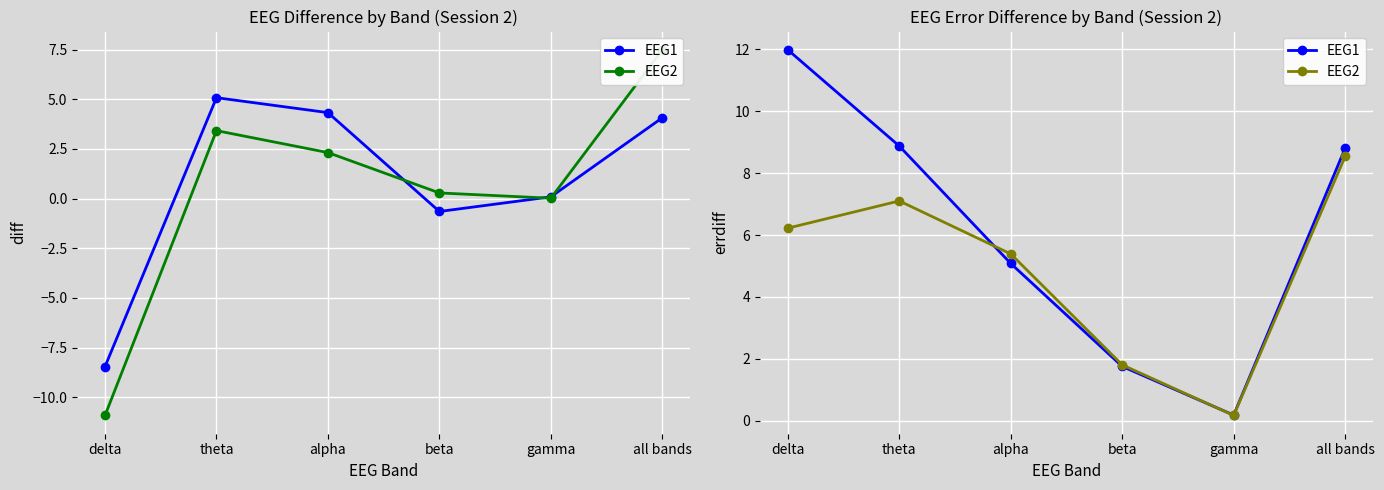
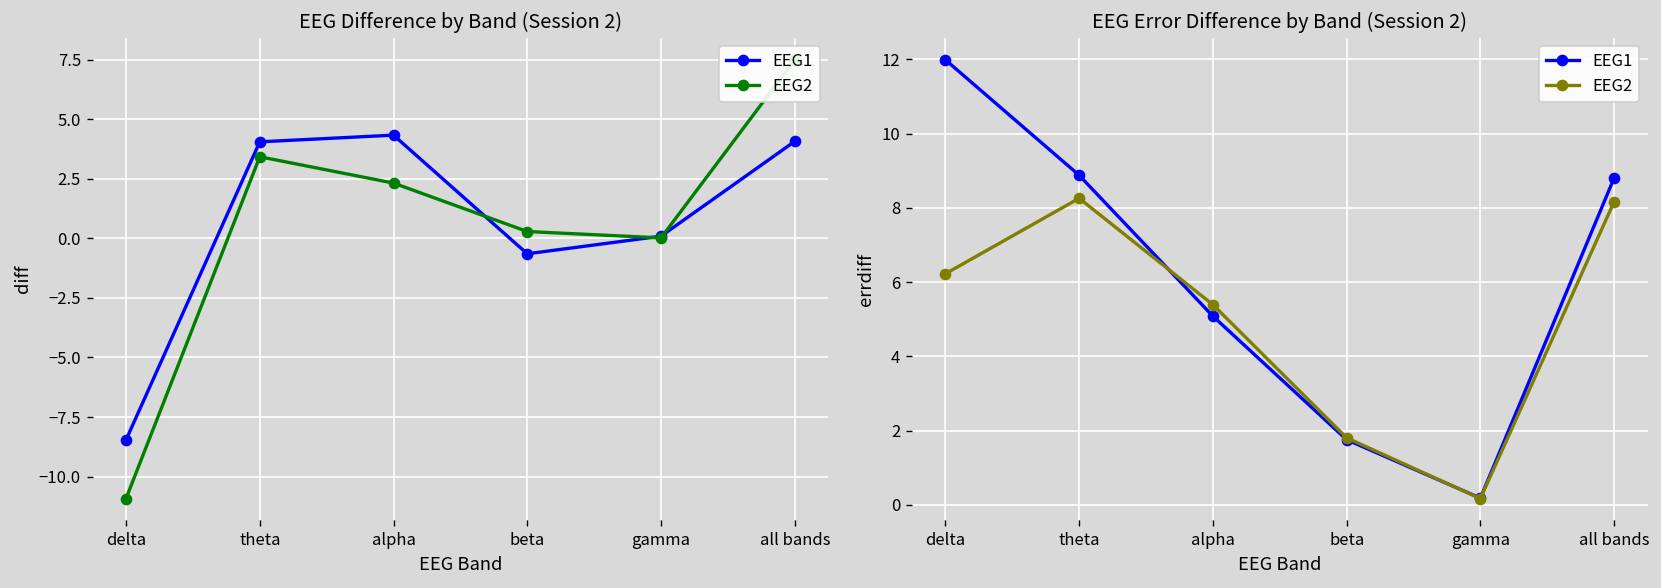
  {
    "EEG Difference by Band (Session 2)": {
      "EEG1": {
        "delta": -8.5,
-       "theta": 5.1,
+       "theta": 4.0,
        "alpha": 4.3,
        "beta": -0.7,
        "all bands": 4.1
      }
    },
    "EEG Error Difference by Band (Session 2)": {
      "EEG1": {
        "delta": 12.0,
        "theta": 8.9,
        "alpha": 5.1,
        "all bands": 8.8
      },
      "EEG2": {
        "delta": 6.2,
-       "theta": 7.1,
+       "theta": 8.3,
        "alpha": 5.4,
-       "all bands": 8.5
+       "all bands": 8.2
      }
    }
  }
